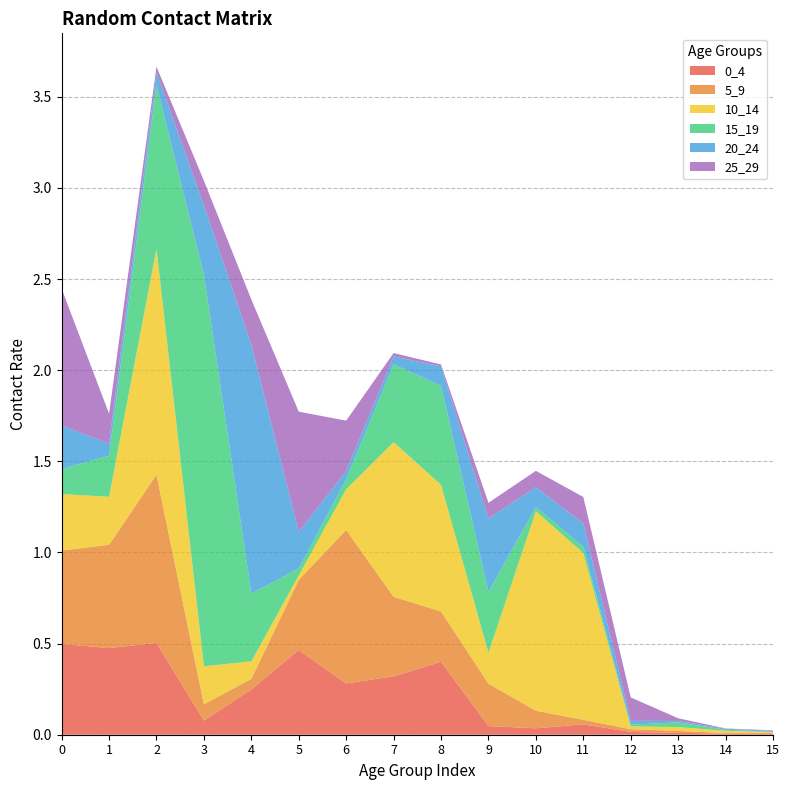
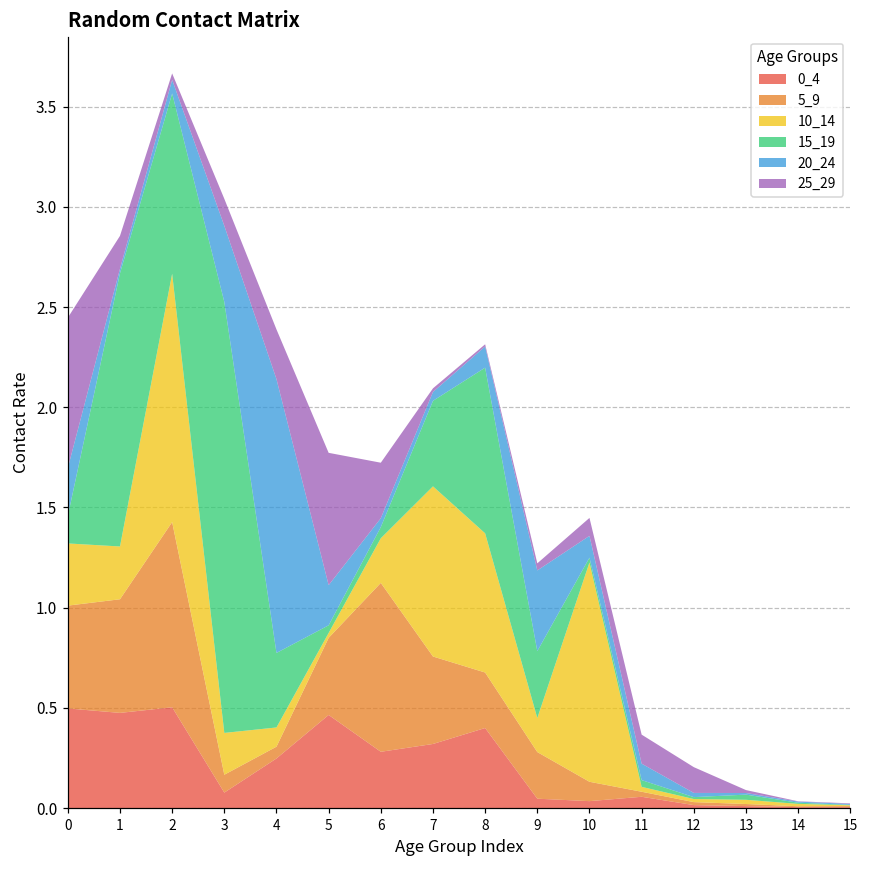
  {
    "10_14": {
      "0": 0.31,
      "1": 0.26,
      "2": 1.24,
      "3": 0.21,
      "4": 0.10,
      "5": 0.02,
      "6": 0.22,
      "7": 0.85,
      "8": 0.69,
      "9": 0.17,
      "10": 1.09,
-     "11": 0.92,
+     "11": 0.02,
      "13": 0.02
    },
    "15_19": {
      "0": 0.14,
-     "1": 0.23,
+     "1": 1.36,
      "2": 0.90,
      "3": 2.15,
      "4": 0.37,
      "5": 0.04,
      "6": 0.06,
      "7": 0.43,
-     "8": 0.54,
+     "8": 0.83,
      "9": 0.33,
      "10": 0.02,
      "11": 0.03
    },
    "20_24": {
      "0": 0.24,
-     "1": 0.07,
+     "1": 0.02,
      "2": 0.07,
      "3": 0.38,
      "4": 1.37,
      "5": 0.20,
      "6": 0.04,
      "7": 0.04,
      "9": 0.40,
      "10": 0.11,
-     "11": 0.13,
+     "11": 0.08,
      "12": 0.02
    },
    "25_29": {
      "0": 0.75,
      "1": 0.16,
      "2": 0.03,
      "3": 0.13,
      "4": 0.25,
      "5": 0.66,
      "6": 0.28,
      "7": 0.02,
-     "9": 0.09,
+     "9": 0.04,
      "10": 0.09,
      "11": 0.14,
      "12": 0.13,
      "13": 0.01
    }
  }
